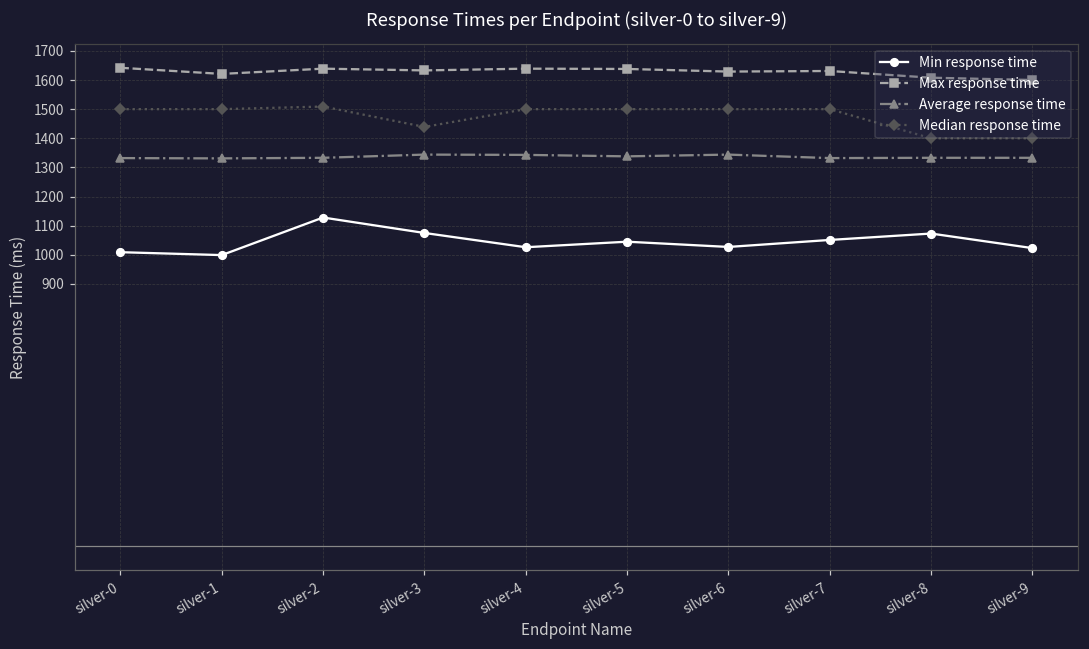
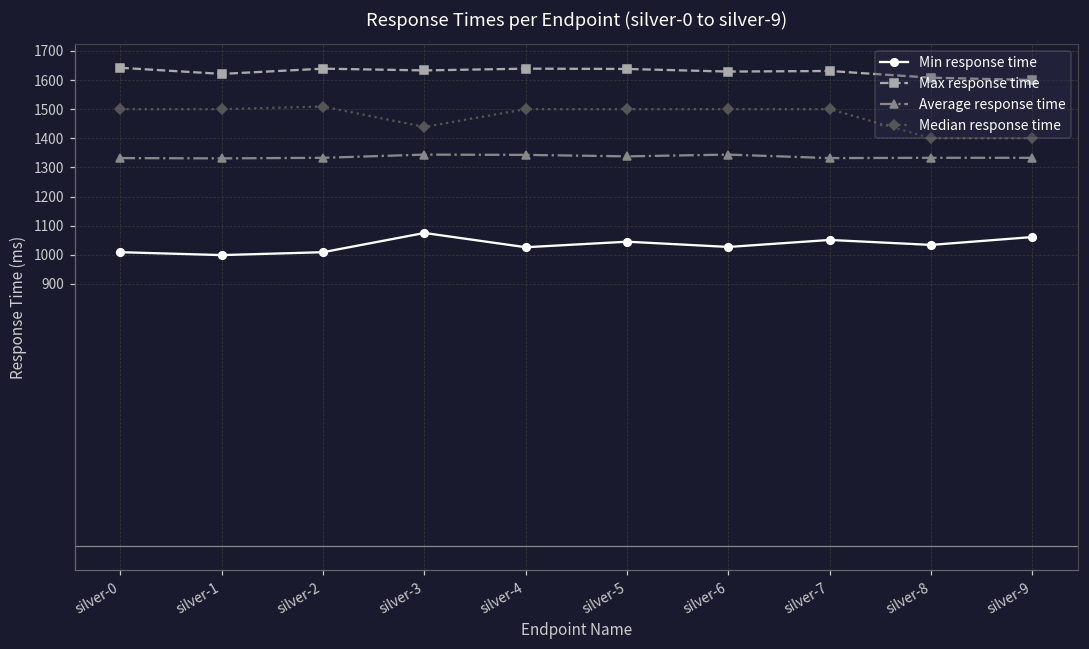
  {
    "Min response time": {
      "silver-0": 1010,
      "silver-1": 1000,
-     "silver-2": 1130,
+     "silver-2": 1010,
      "silver-3": 1080,
      "silver-4": 1030,
      "silver-5": 1050,
      "silver-6": 1030,
      "silver-7": 1050,
-     "silver-8": 1070,
-     "silver-9": 1020
+     "silver-8": 1030,
+     "silver-9": 1060
    },
    "Median response time": {
      "silver-0": 1500,
      "silver-1": 1500,
      "silver-2": 1510,
      "silver-3": 1440,
      "silver-4": 1500,
      "silver-5": 1500,
      "silver-6": 1500,
      "silver-7": 1500
    }
  }
